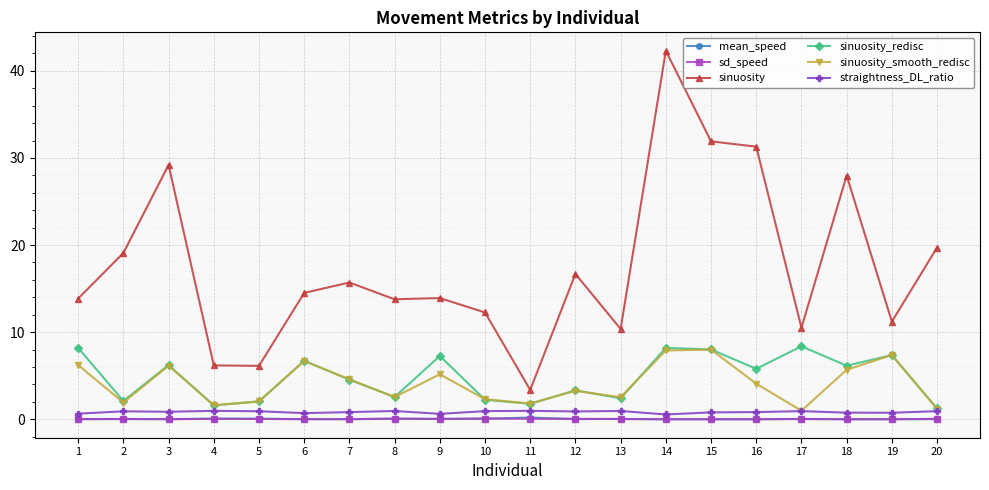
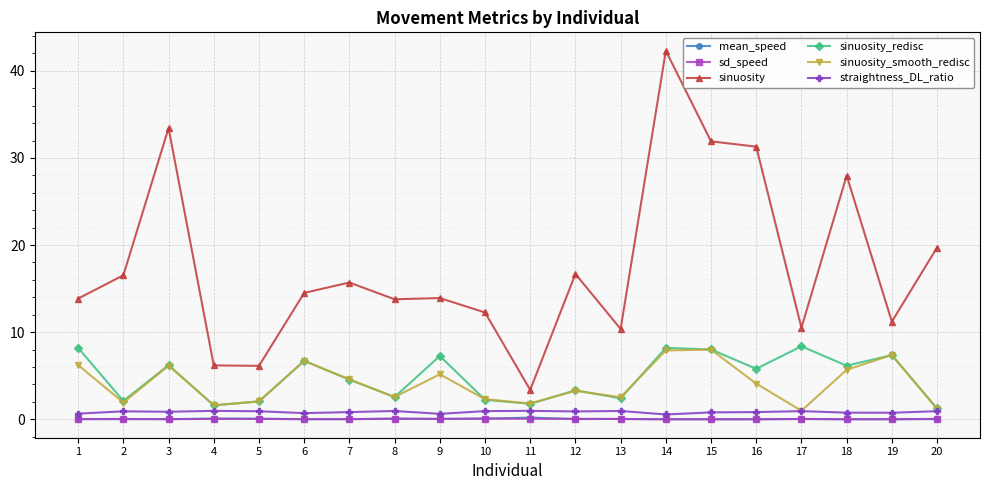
  {
    "sinuosity": {
      "1": 14,
-     "2": 19,
-     "3": 29,
+     "2": 17,
+     "3": 33,
      "4": 6,
      "5": 6,
      "6": 15,
      "7": 16,
      "8": 14,
      "9": 14,
      "10": 12,
      "11": 3,
      "12": 17,
      "13": 10,
      "14": 42,
      "15": 32,
      "16": 31,
      "17": 11,
      "18": 28,
      "19": 11,
      "20": 20
    },
    "sinuosity_redisc": {
      "1": 8,
      "9": 7,
      "14": 8,
      "16": 6,
      "17": 8,
      "18": 6
    },
    "sinuosity_smooth_redisc": {
      "1": 6,
      "9": 5,
      "14": 8,
      "16": 4,
      "18": 6
    }
  }
